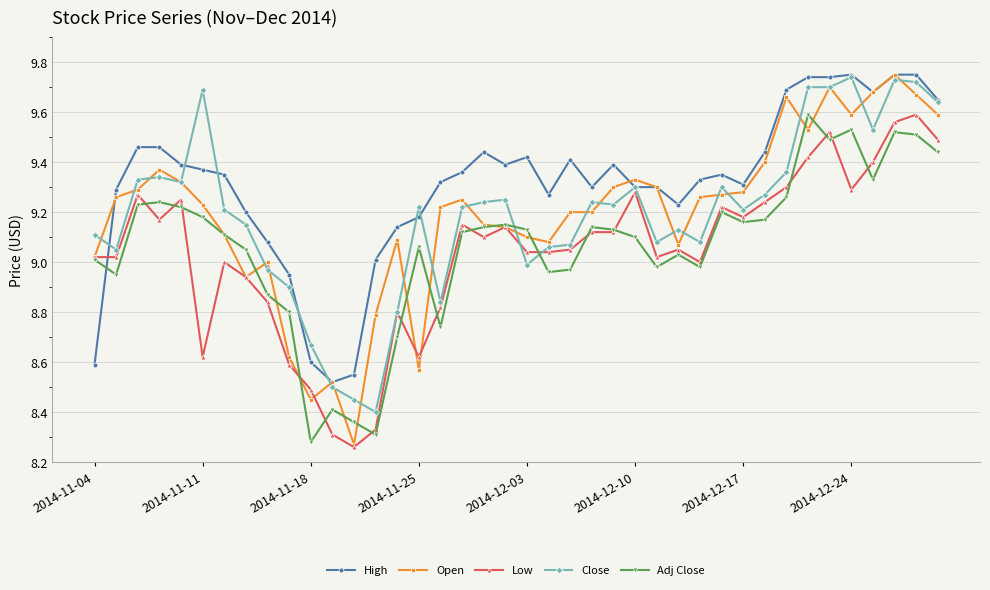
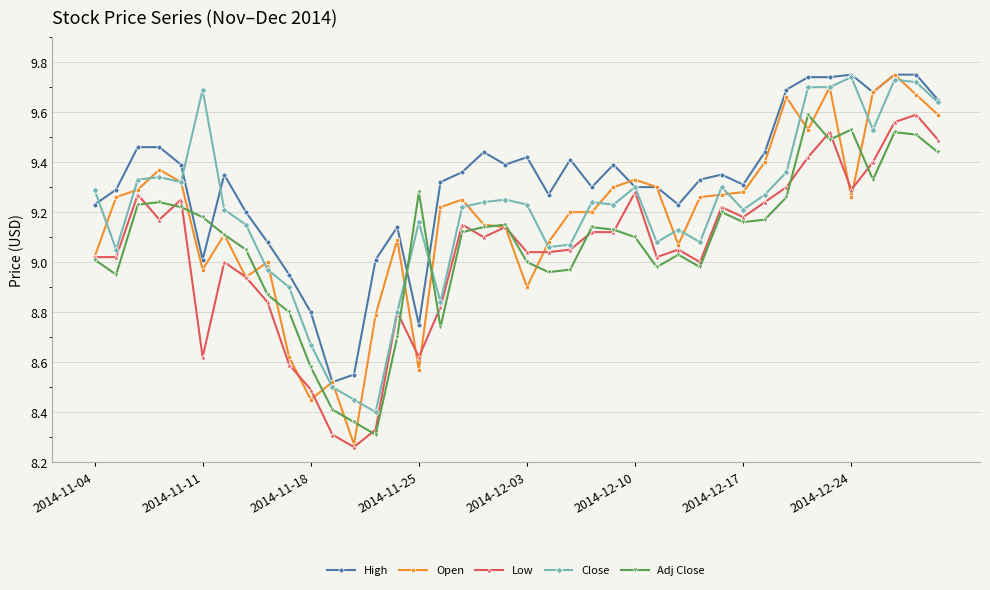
  {
    "High": {
-     "2014-11-04": 8.59,
-     "2014-11-11": 9.37,
-     "2014-11-18": 8.6,
-     "2014-11-25": 9.18,
+     "2014-11-04": 9.23,
+     "2014-11-11": 9.01,
+     "2014-11-18": 8.8,
+     "2014-11-25": 8.75,
      "2014-12-03": 9.42,
      "2014-12-17": 9.31
    },
    "Open": {
-     "2014-11-11": 9.23,
+     "2014-11-11": 8.97,
      "2014-11-18": 8.45,
      "2014-11-25": 8.57,
-     "2014-12-03": 9.1,
+     "2014-12-03": 8.9,
      "2014-12-10": 9.33,
      "2014-12-17": 9.28,
-     "2014-12-24": 9.59
+     "2014-12-24": 9.26
    },
    "Low": {
      "2014-11-11": 8.62,
      "2014-11-18": 8.49,
      "2014-11-25": 8.62,
      "2014-12-03": 9.04,
      "2014-12-10": 9.28,
      "2014-12-17": 9.18,
      "2014-12-24": 9.29
    },
    "Close": {
-     "2014-11-04": 9.11,
+     "2014-11-04": 9.29,
      "2014-11-11": 9.69,
      "2014-11-18": 8.67,
-     "2014-11-25": 9.22,
-     "2014-12-03": 8.99,
+     "2014-11-25": 9.16,
+     "2014-12-03": 9.23,
      "2014-12-17": 9.21
    },
    "Adj Close": {
      "2014-11-11": 9.18,
-     "2014-11-18": 8.28,
-     "2014-11-25": 9.06,
-     "2014-12-03": 9.13,
+     "2014-11-18": 8.58,
+     "2014-11-25": 9.28,
+     "2014-12-03": 9.00,
      "2014-12-10": 9.10,
      "2014-12-17": 9.16,
      "2014-12-24": 9.53
    }
  }
